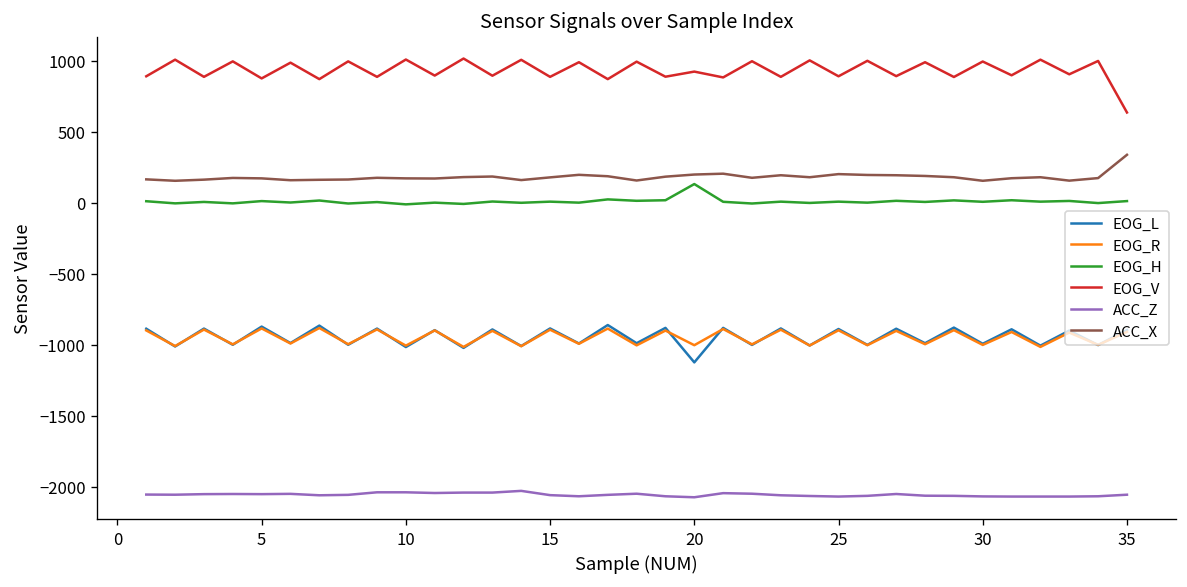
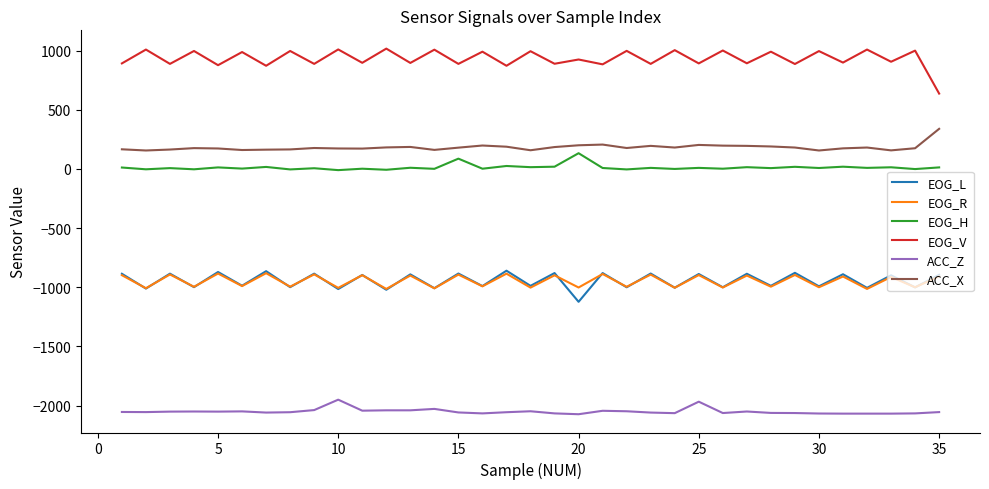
  {
    "EOG_L": {
      "20": -1120
    },
    "EOG_R": {
      "20": -1000
    },
    "EOG_H": {
      "5": 10,
      "10": -10,
-     "15": 10,
+     "15": 90,
      "20": 130,
      "25": 10,
      "30": 10,
      "35": 10
    },
    "EOG_V": {
      "5": 880,
      "10": 1010,
      "15": 890,
      "20": 930,
      "25": 890,
      "30": 1000,
      "35": 640
    },
    "ACC_Z": {
      "5": -2050,
-     "10": -2040,
+     "10": -1950,
      "15": -2060,
      "20": -2070,
-     "25": -2070,
+     "25": -1970,
      "30": -2070,
      "35": -2060
    },
    "ACC_X": {
      "5": 170,
      "10": 170,
      "15": 180,
      "20": 200,
      "25": 200,
      "30": 160,
      "35": 340
    }
  }
